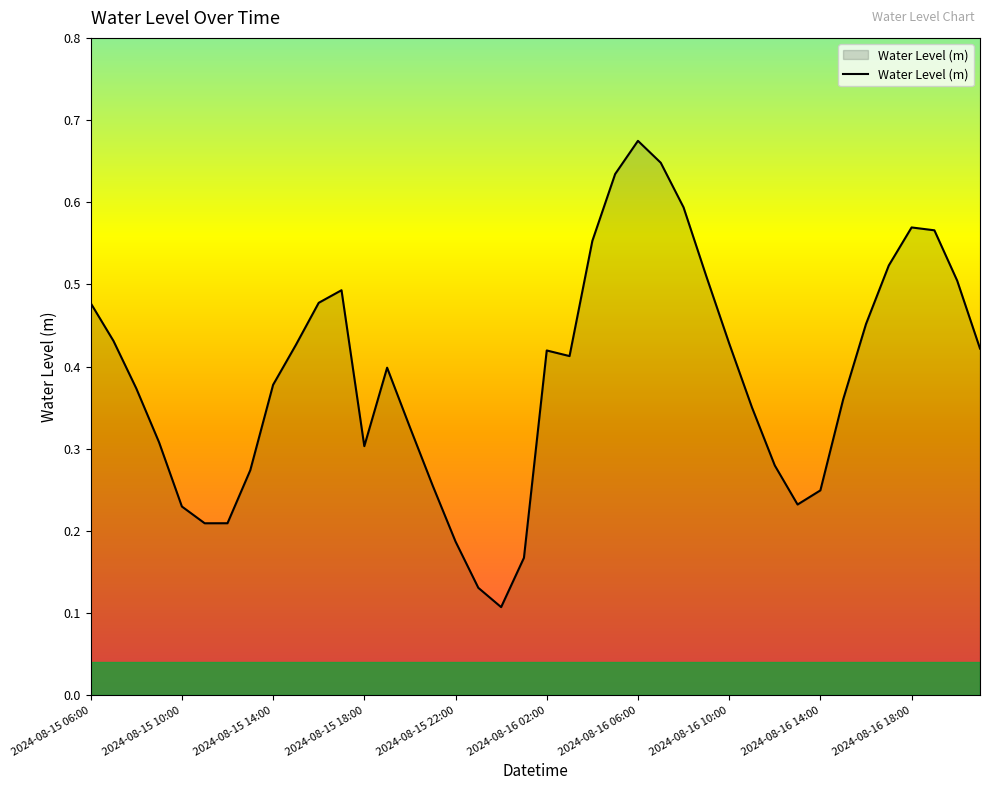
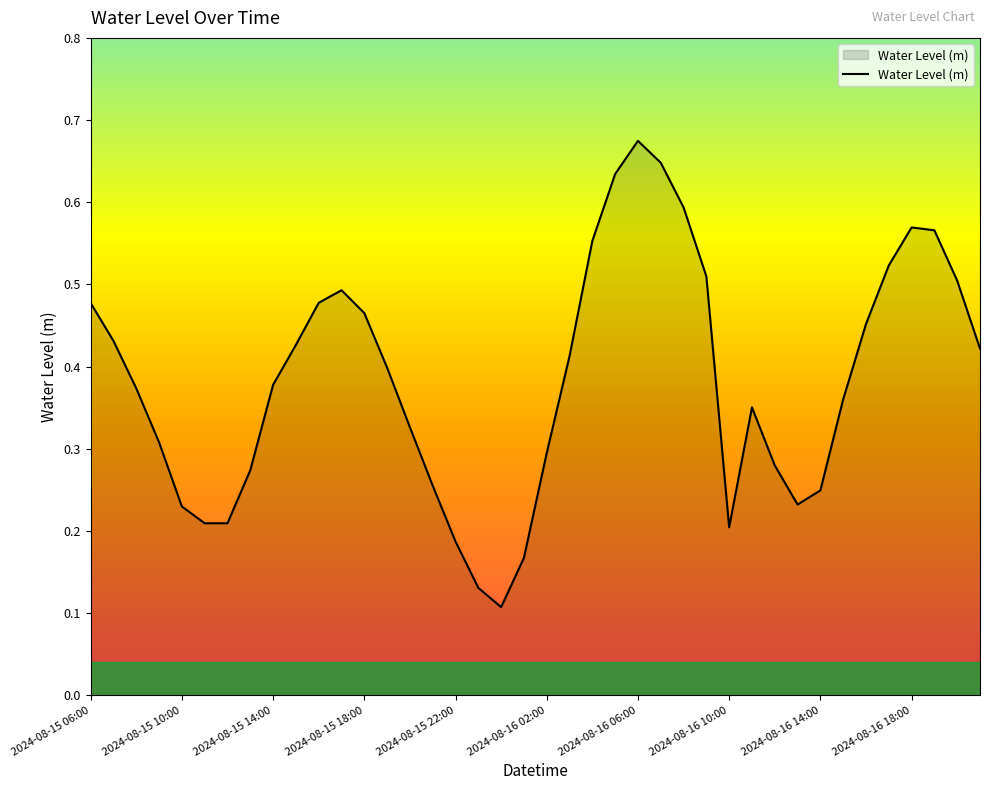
  {
    "2024-08-15 06:00": 0.48,
    "2024-08-15 10:00": 0.23,
    "2024-08-15 14:00": 0.38,
-   "2024-08-15 18:00": 0.30,
+   "2024-08-15 18:00": 0.47,
    "2024-08-15 22:00": 0.19,
-   "2024-08-16 02:00": 0.42,
+   "2024-08-16 02:00": 0.29,
    "2024-08-16 06:00": 0.67,
-   "2024-08-16 10:00": 0.43,
+   "2024-08-16 10:00": 0.20,
    "2024-08-16 14:00": 0.25,
    "2024-08-16 18:00": 0.57
  }
